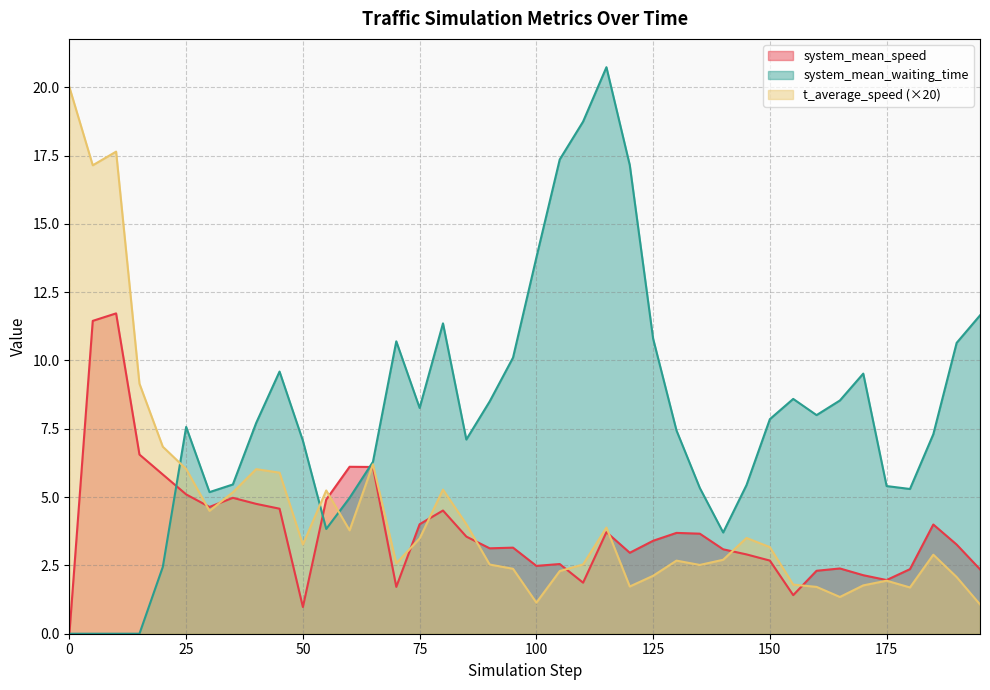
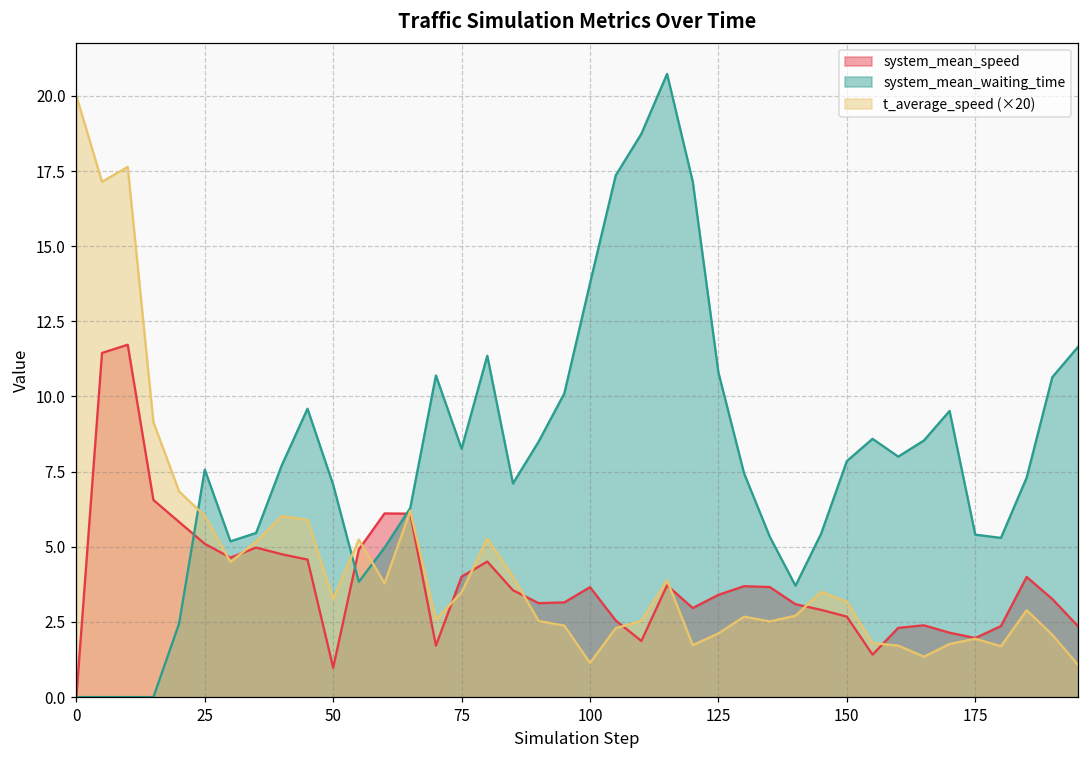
  {
    "system_mean_speed": {
      "25": 5.1,
      "50": 1.0,
      "75": 4.0,
-     "100": 2.5,
+     "100": 3.7,
      "125": 3.4,
      "150": 2.7
    },
    "system_mean_waiting_time": {
      "25": 7.6,
      "50": 7.1,
      "75": 8.3,
      "100": 13.8,
      "125": 10.8,
      "150": 7.9,
      "175": 5.4
    },
    "t_average_speed (×20)": {
      "0": 20.0,
      "25": 6.0,
      "50": 3.3,
      "75": 3.5,
      "100": 1.1,
      "125": 2.1,
      "150": 3.2
    }
  }
